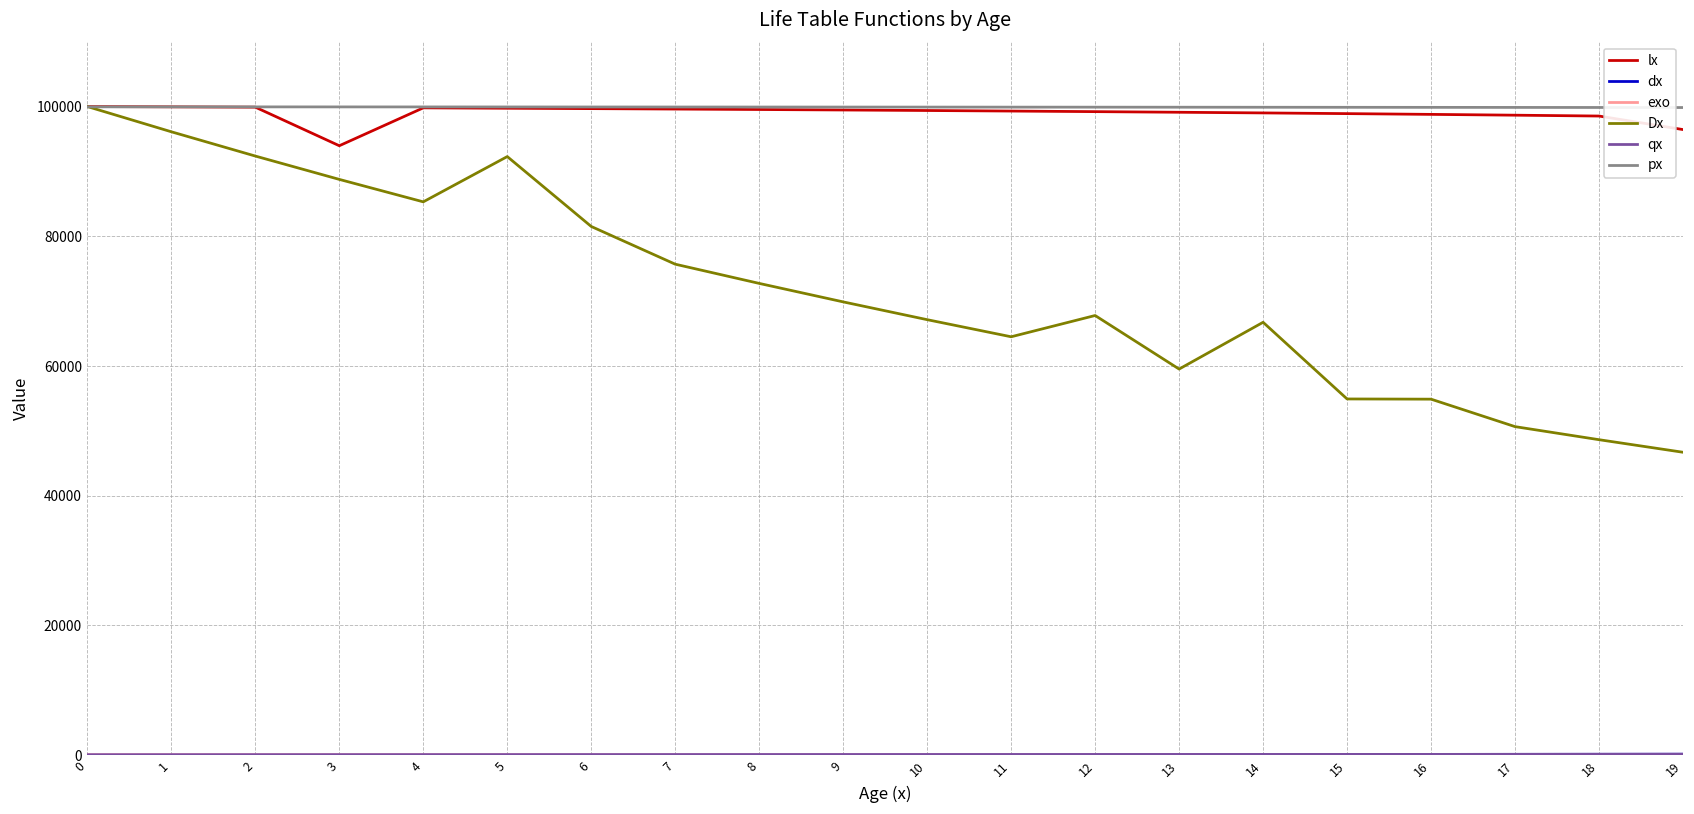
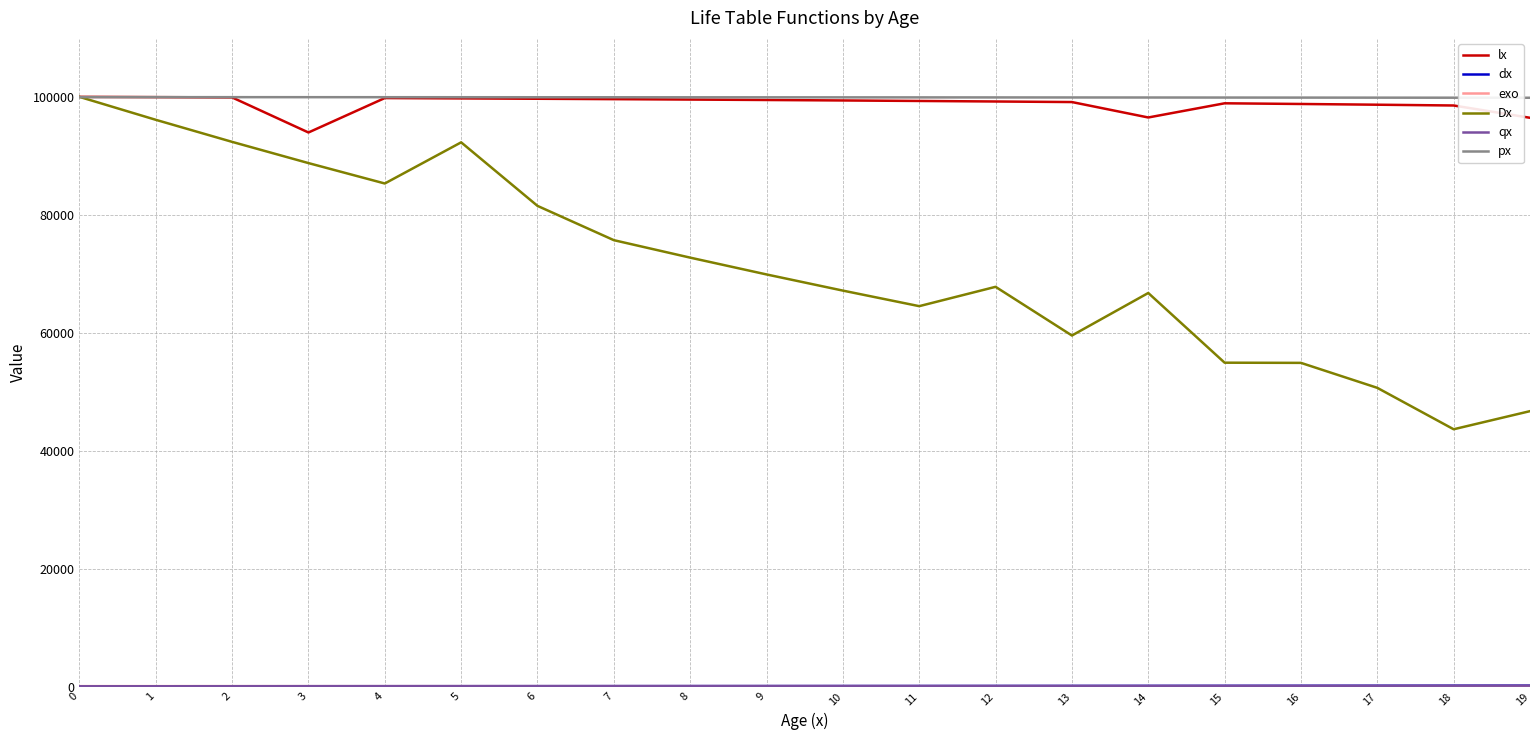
  {
    "lx": {
      "3": 94000,
      "9": 99000,
      "10": 99000,
      "11": 99000,
      "12": 99000,
      "13": 99000,
-     "14": 99000,
+     "14": 97000,
      "15": 99000,
      "16": 99000,
      "17": 99000,
      "18": 99000,
      "19": 96000
    },
    "qx": {
      "0": 0,
      "1": 0,
      "2": 0,
      "3": 0,
      "4": 0,
      "5": 0,
      "6": 0,
      "7": 0,
      "8": 0,
      "9": 0,
      "10": 0,
      "11": 0,
      "12": 0,
      "13": 0,
      "14": 0,
      "15": 0,
      "16": 0,
      "17": 0,
      "18": 0,
      "19": 0
    },
    "Dx": {
      "1": 96000,
      "2": 92000,
      "3": 89000,
      "4": 85000,
      "5": 92000,
      "6": 82000,
      "7": 76000,
      "8": 73000,
      "9": 70000,
      "10": 67000,
      "11": 65000,
      "12": 68000,
      "13": 60000,
      "14": 67000,
      "15": 55000,
      "16": 55000,
      "17": 51000,
-     "18": 49000,
+     "18": 44000,
      "19": 47000
    },
    "px": {
      "3": 100000,
      "9": 100000,
      "10": 100000,
      "11": 100000,
      "12": 100000,
      "13": 100000,
      "14": 100000,
      "15": 100000,
      "16": 100000,
      "17": 100000,
      "18": 100000,
      "19": 100000
    }
  }
